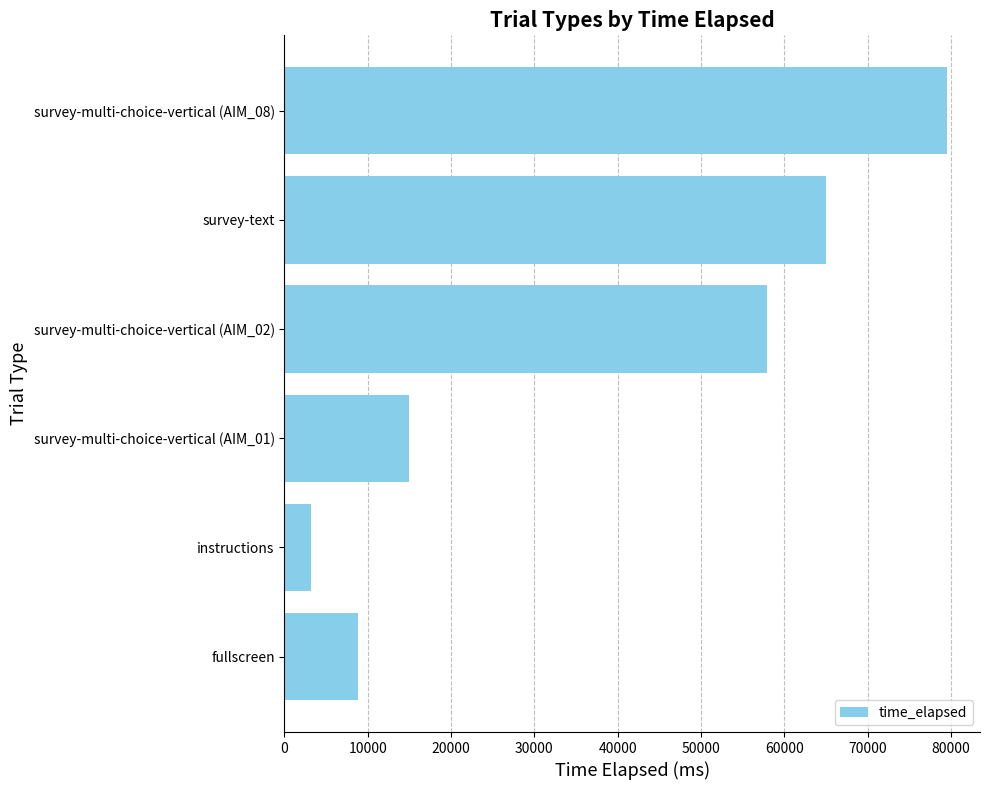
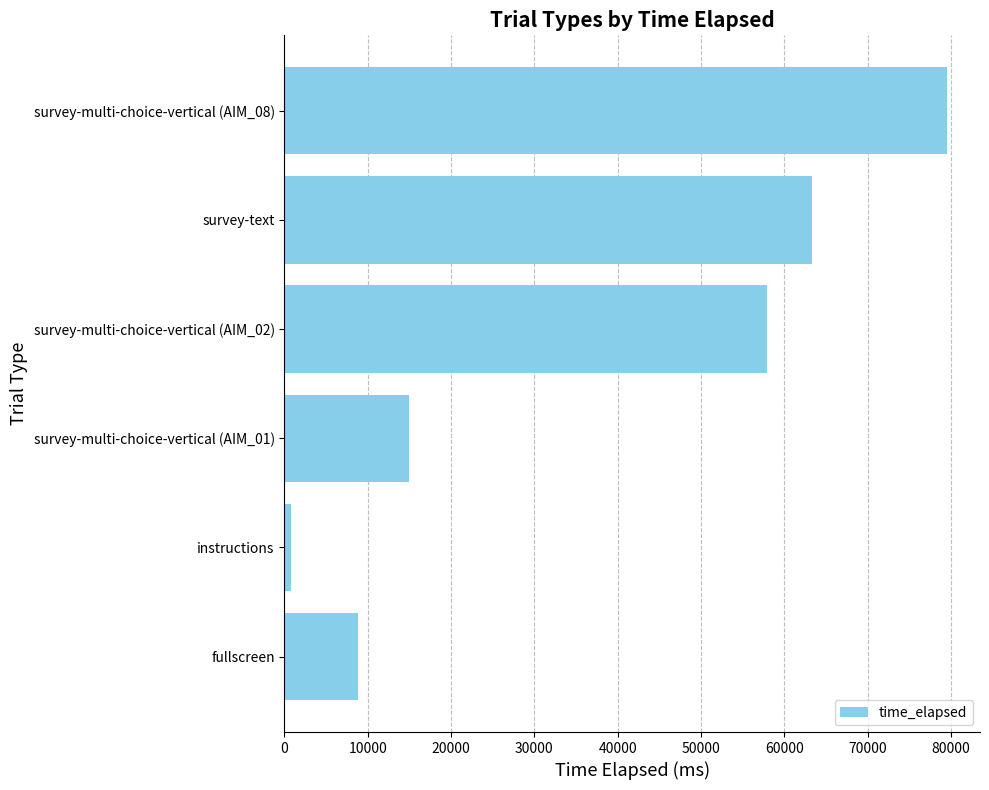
  {
    "survey-multi-choice-vertical (AIM_08)": 79000,
-   "survey-text": 65000,
+   "survey-text": 63000,
    "survey-multi-choice-vertical (AIM_02)": 58000,
    "survey-multi-choice-vertical (AIM_01)": 15000,
-   "instructions": 3000,
+   "instructions": 1000,
    "fullscreen": 9000
  }
